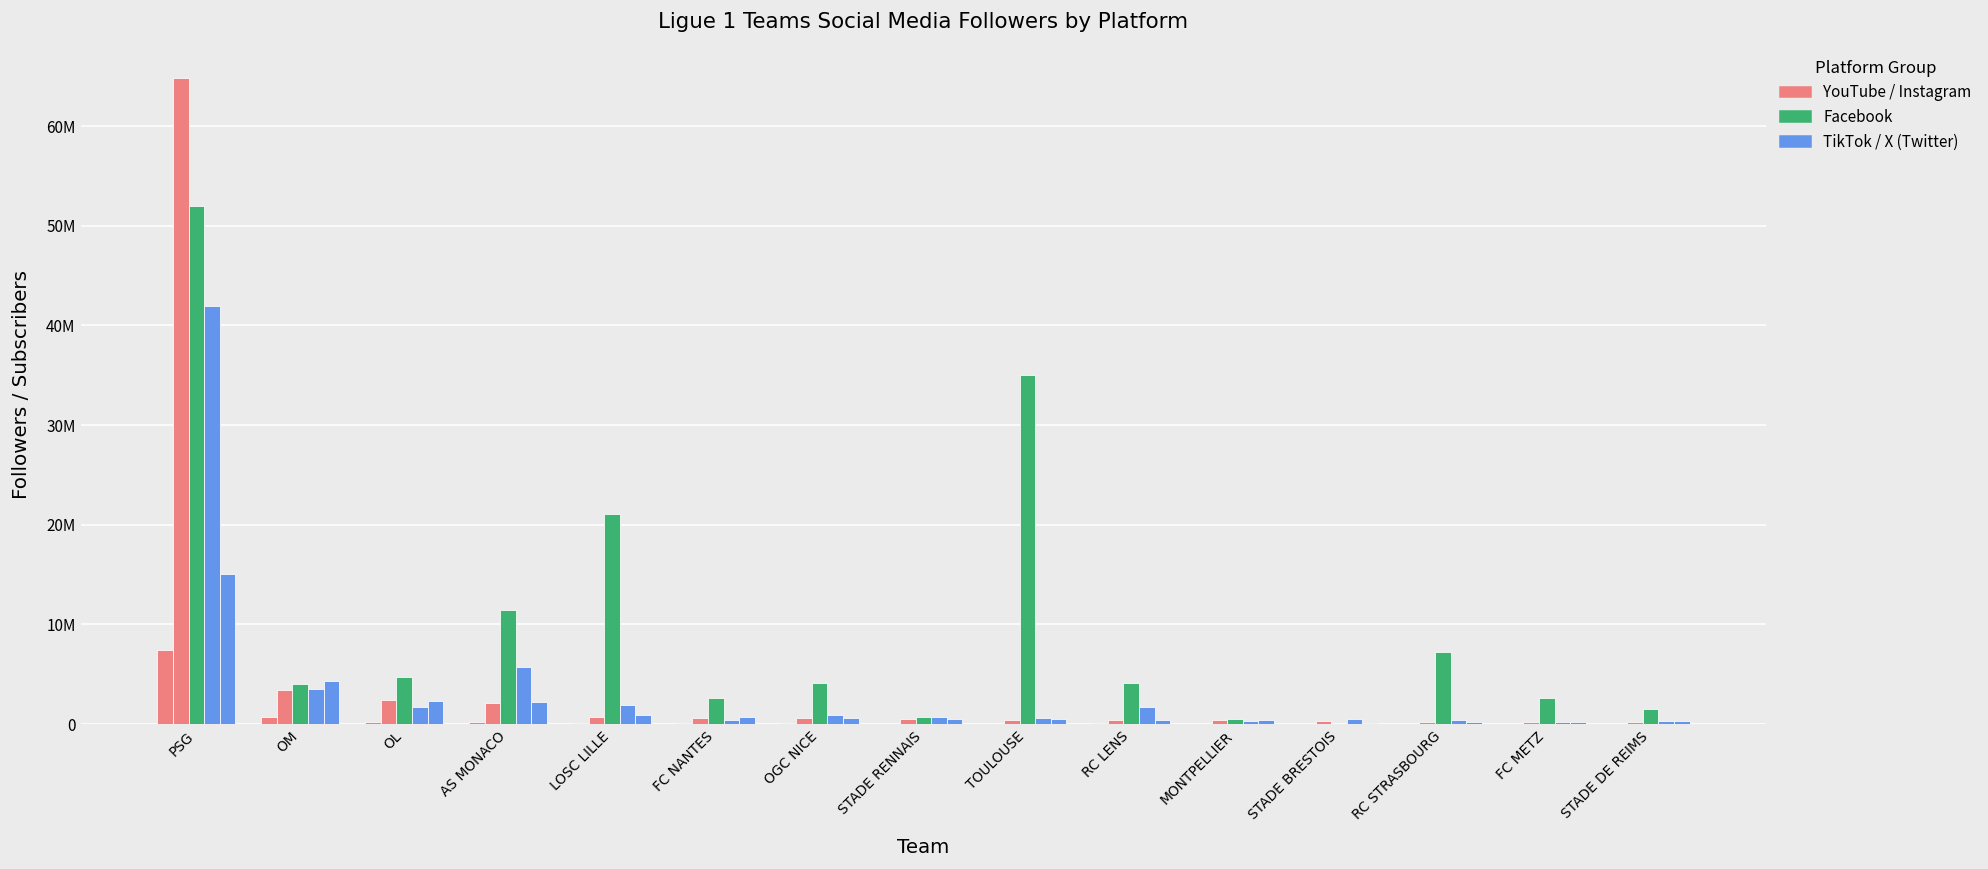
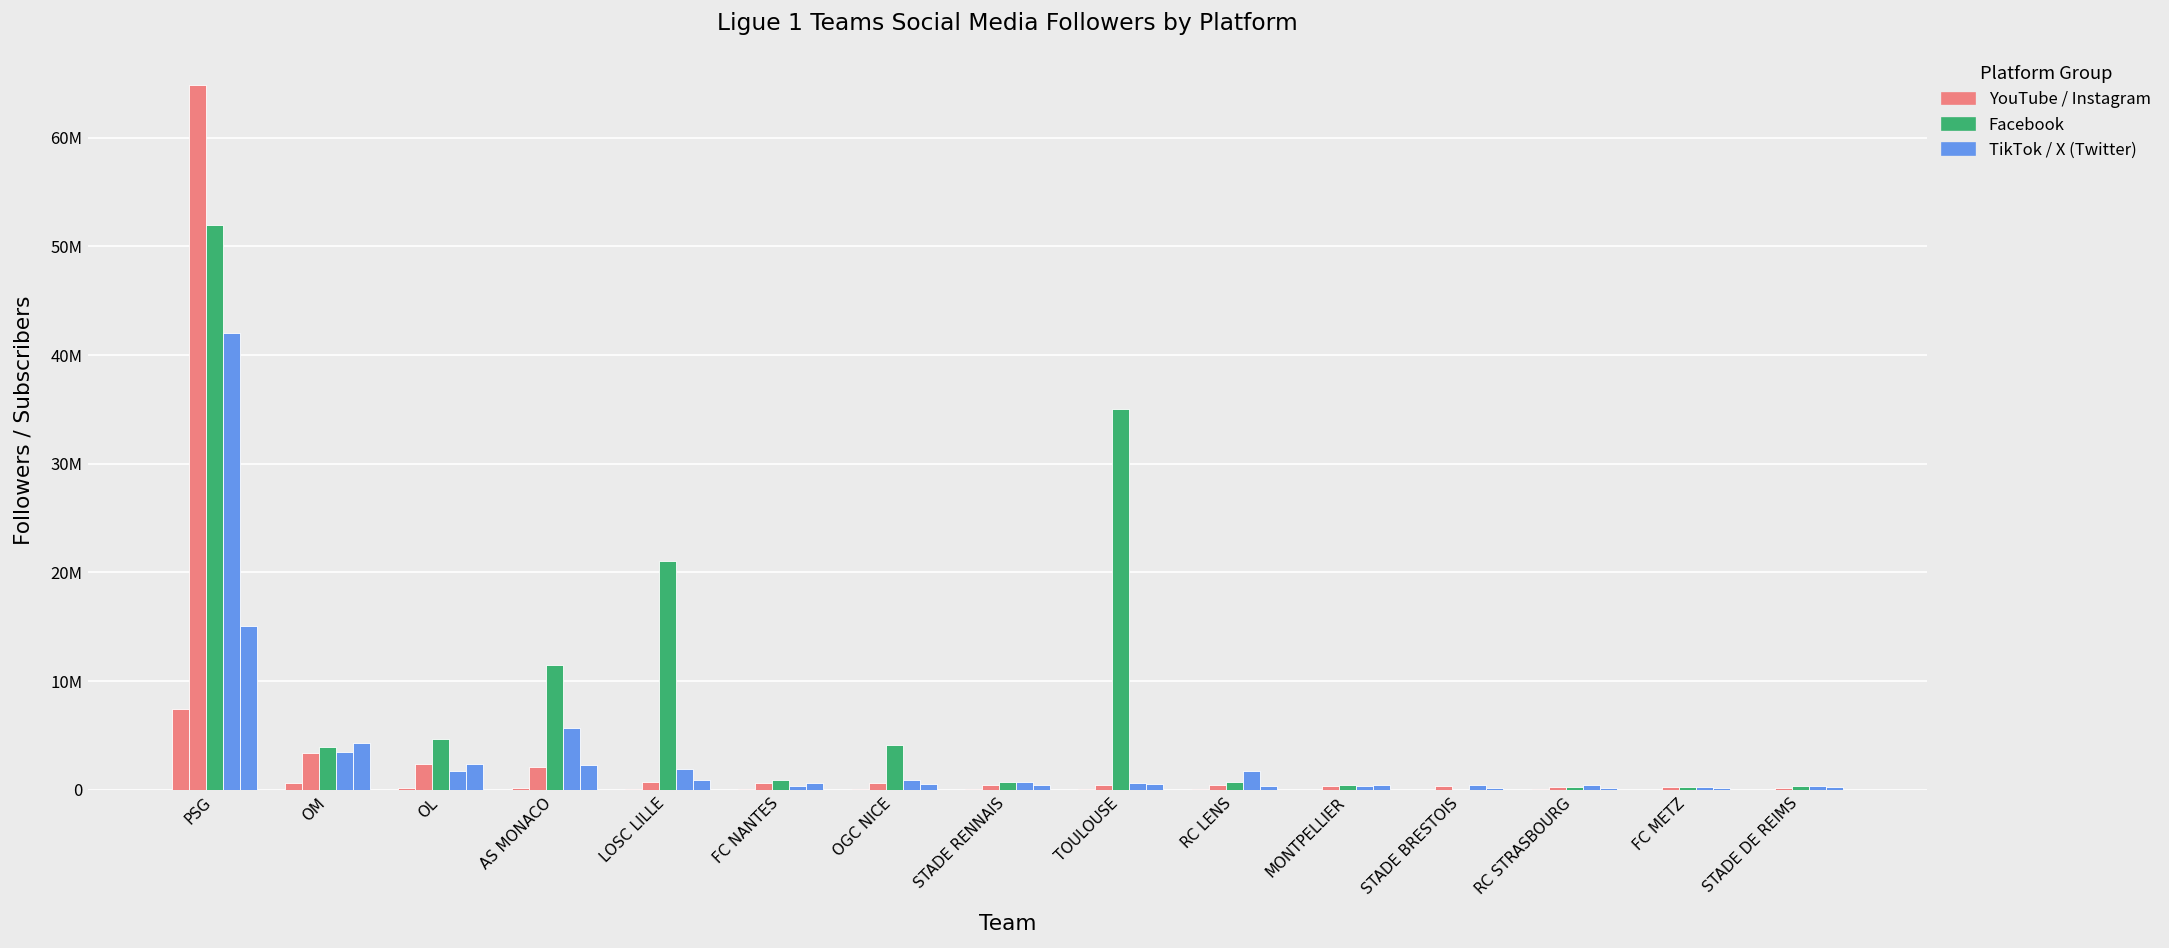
  {
    "Facebook": {
      "PSG": 52000000,
      "OM": 4000000,
      "OL": 5000000,
      "AS MONACO": 11000000,
      "LOSC LILLE": 21000000,
-     "FC NANTES": 3000000,
+     "FC NANTES": 1000000,
      "OGC NICE": 4000000,
      "STADE RENNAIS": 1000000,
      "TOULOUSE": 35000000,
-     "RC LENS": 4000000,
+     "RC LENS": 1000000,
      "MONTPELLIER": 0,
-     "RC STRASBOURG": 7000000,
-     "FC METZ": 3000000,
-     "STADE DE REIMS": 1000000
+     "RC STRASBOURG": 0,
+     "FC METZ": 0,
+     "STADE DE REIMS": 0
    }
  }
